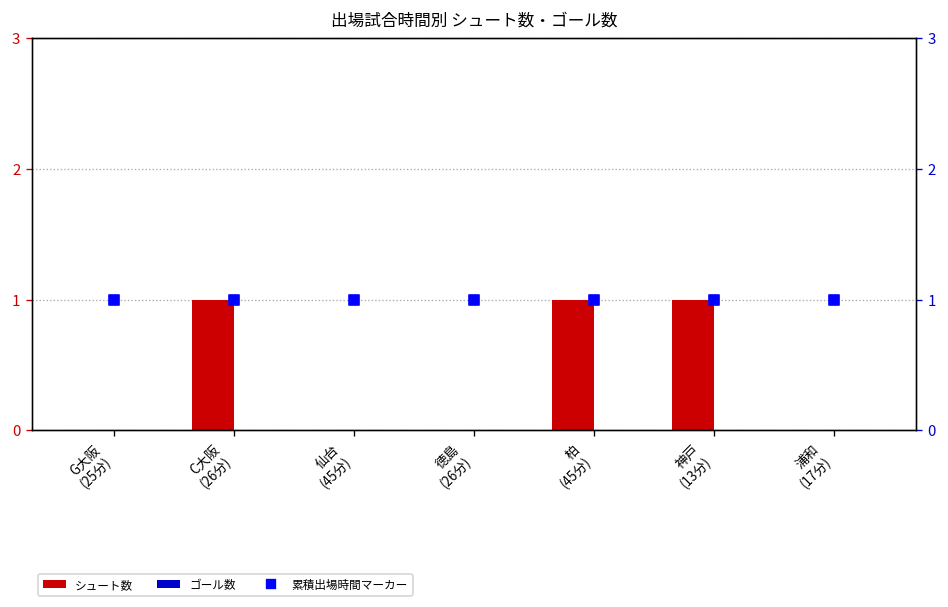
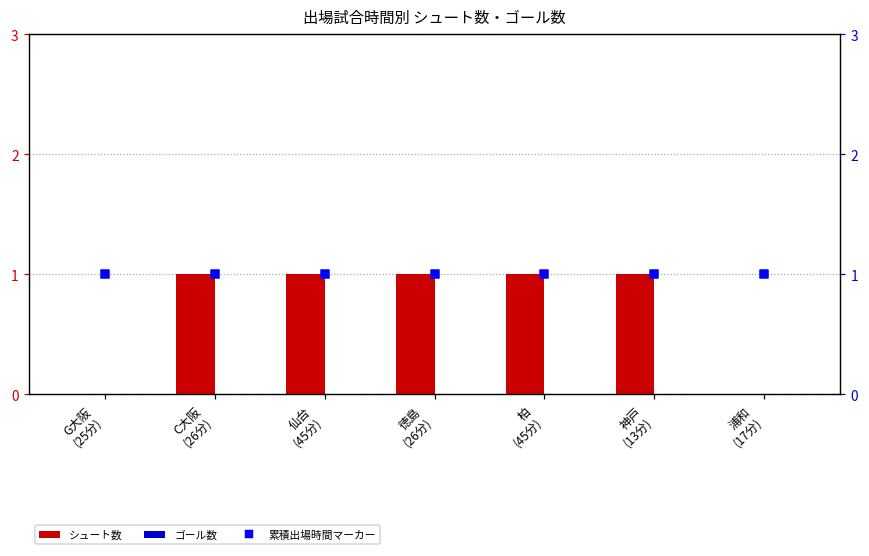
  {
    "シュート数": {
      "G大阪 (25分)": 0,
      "C大阪 (26分)": 1,
-     "仙台 (45分)": 0,
-     "徳島 (26分)": 0,
+     "仙台 (45分)": 1,
+     "徳島 (26分)": 1,
      "柏 (45分)": 1,
      "神戸 (13分)": 1,
      "浦和 (17分)": 0
    }
  }
